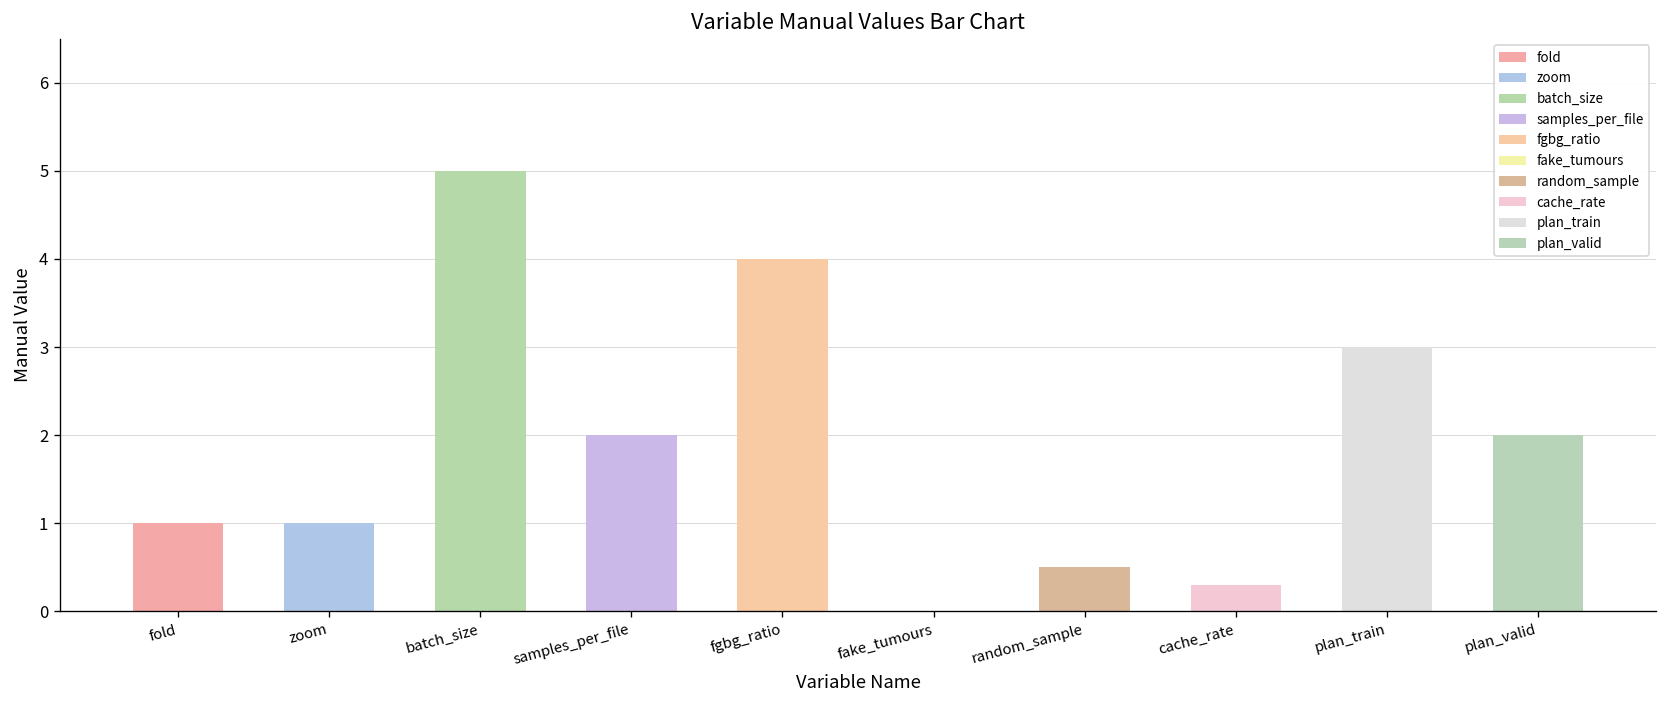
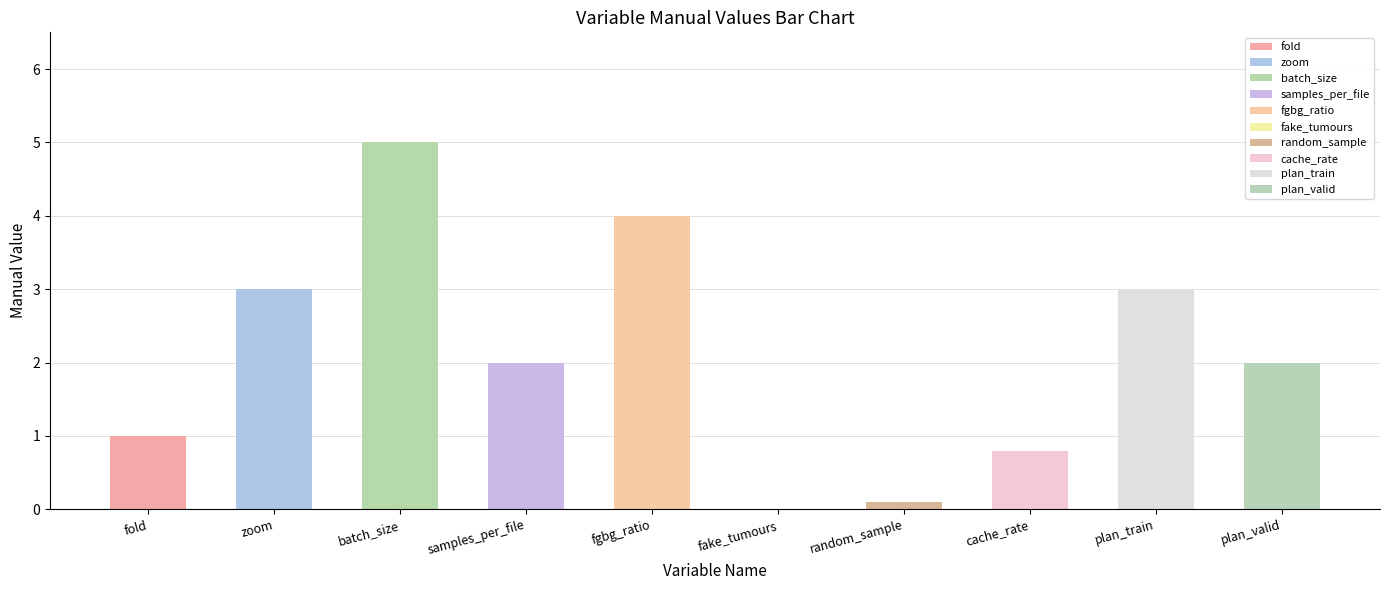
  {
    "fold": 1.0,
-   "zoom": 1,
+   "zoom": 3,
    "batch_size": 5.0,
    "samples_per_file": 2.0,
    "fgbg_ratio": 4.0,
    "fake_tumours": 0.0,
-   "random_sample": 0.5,
-   "cache_rate": 0.3,
+   "random_sample": 0.1,
+   "cache_rate": 0.8,
    "plan_train": 3.0,
    "plan_valid": 2.0
  }
